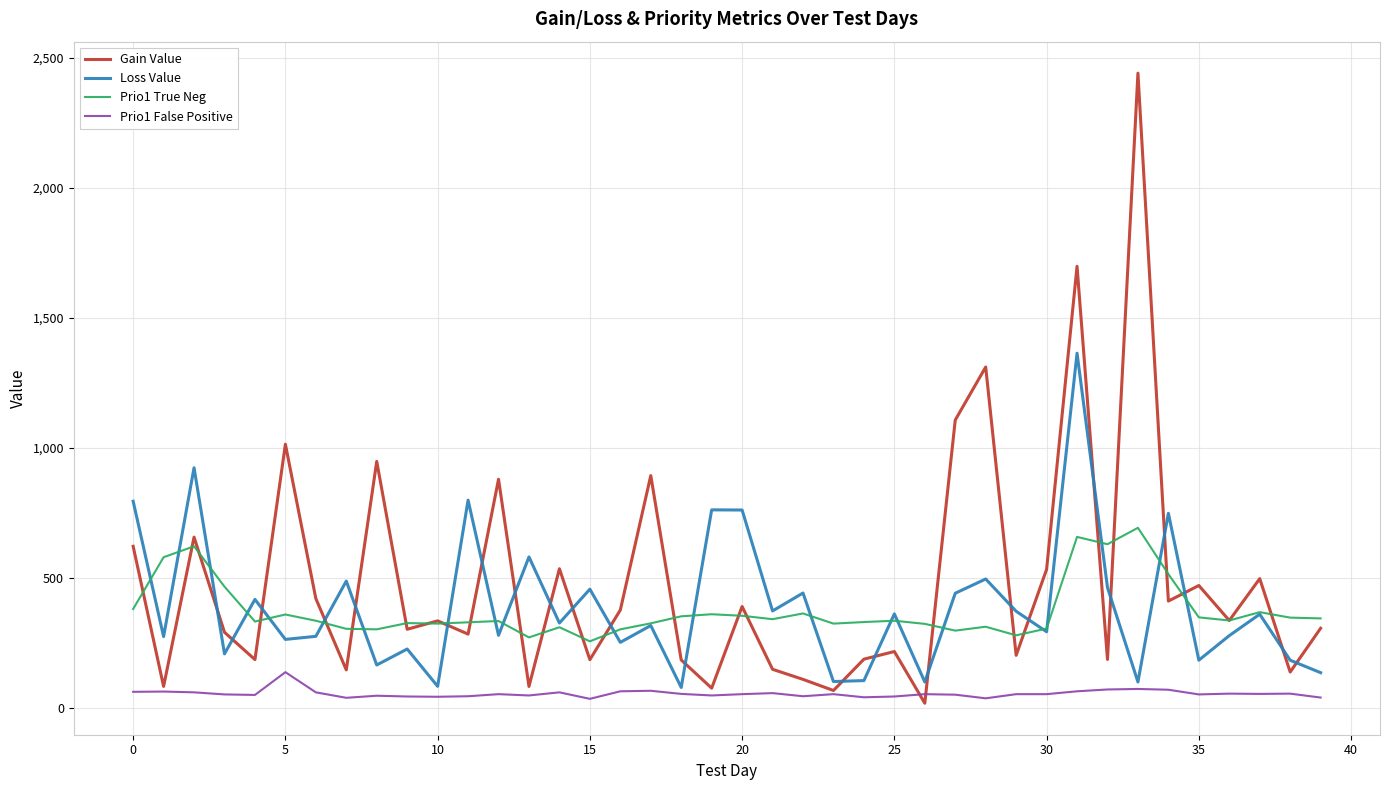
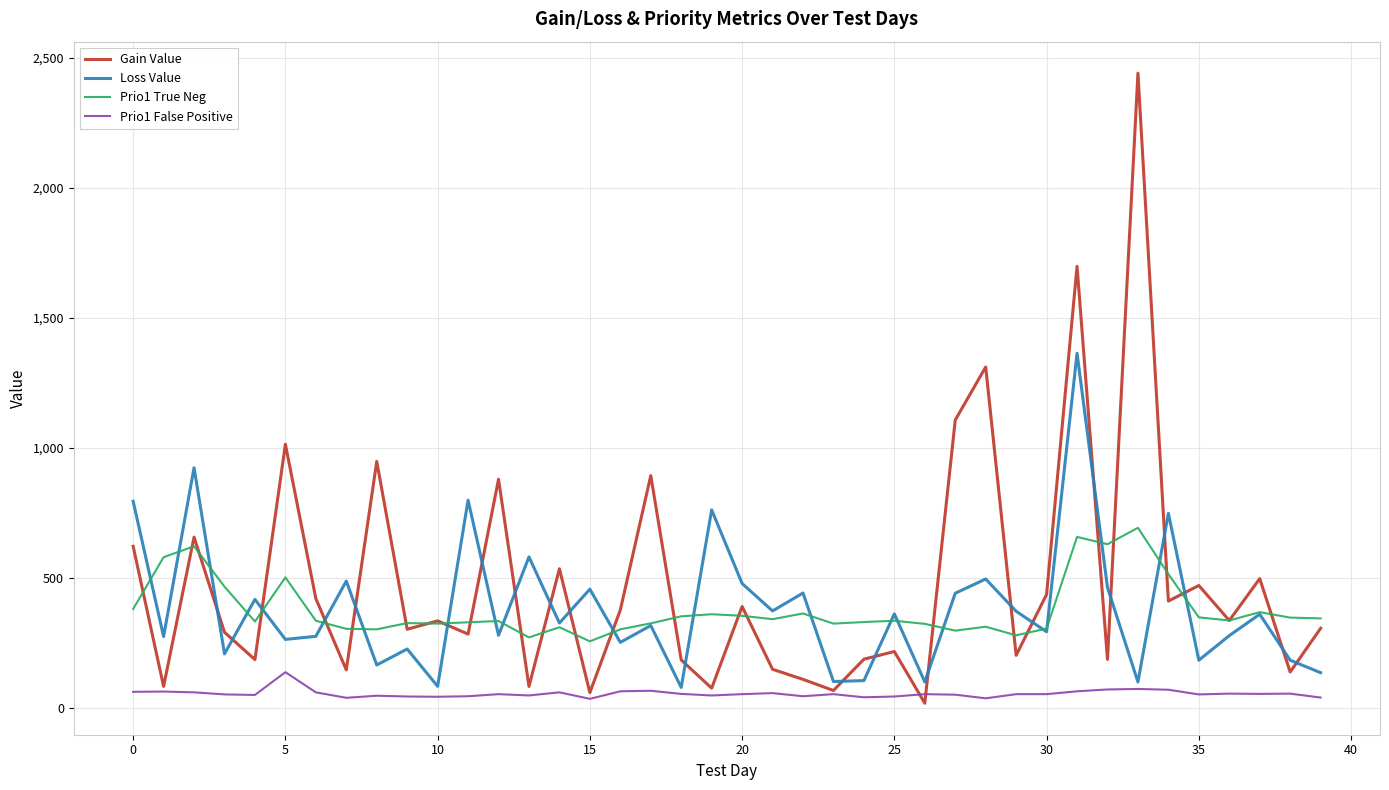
  {
    "Gain Value": {
      "0": "620",
      "5": "1,010",
      "10": "340",
-     "15": "190",
+     "15": "60",
      "20": "390",
      "25": "220",
-     "30": "530",
+     "30": "440",
      "35": "470"
    },
    "Loss Value": {
      "0": "800",
      "5": "270",
      "10": "90",
      "15": "460",
-     "20": "760",
+     "20": "480",
      "25": "360",
      "30": "290",
      "35": "190"
    },
    "Prio1 True Neg": {
      "0": "380",
-     "5": "360",
+     "5": "500",
      "10": "330",
      "15": "260",
      "20": "360",
      "25": "340",
      "30": "310",
      "35": "350"
    },
    "Prio1 False Positive": {
      "0": "60",
      "5": "140",
      "10": "50",
      "15": "40",
      "20": "60",
      "25": "50",
      "30": "60",
      "35": "50"
    }
  }
